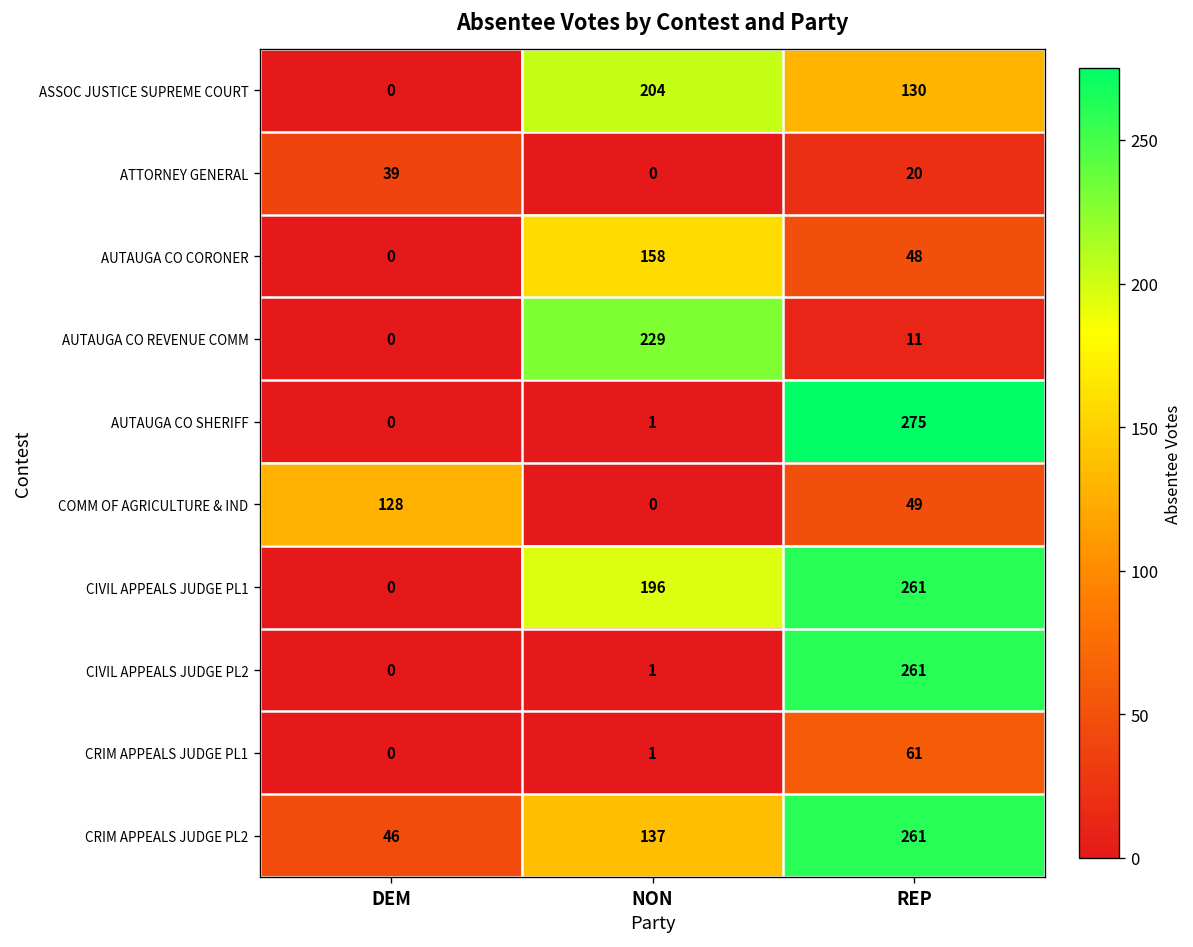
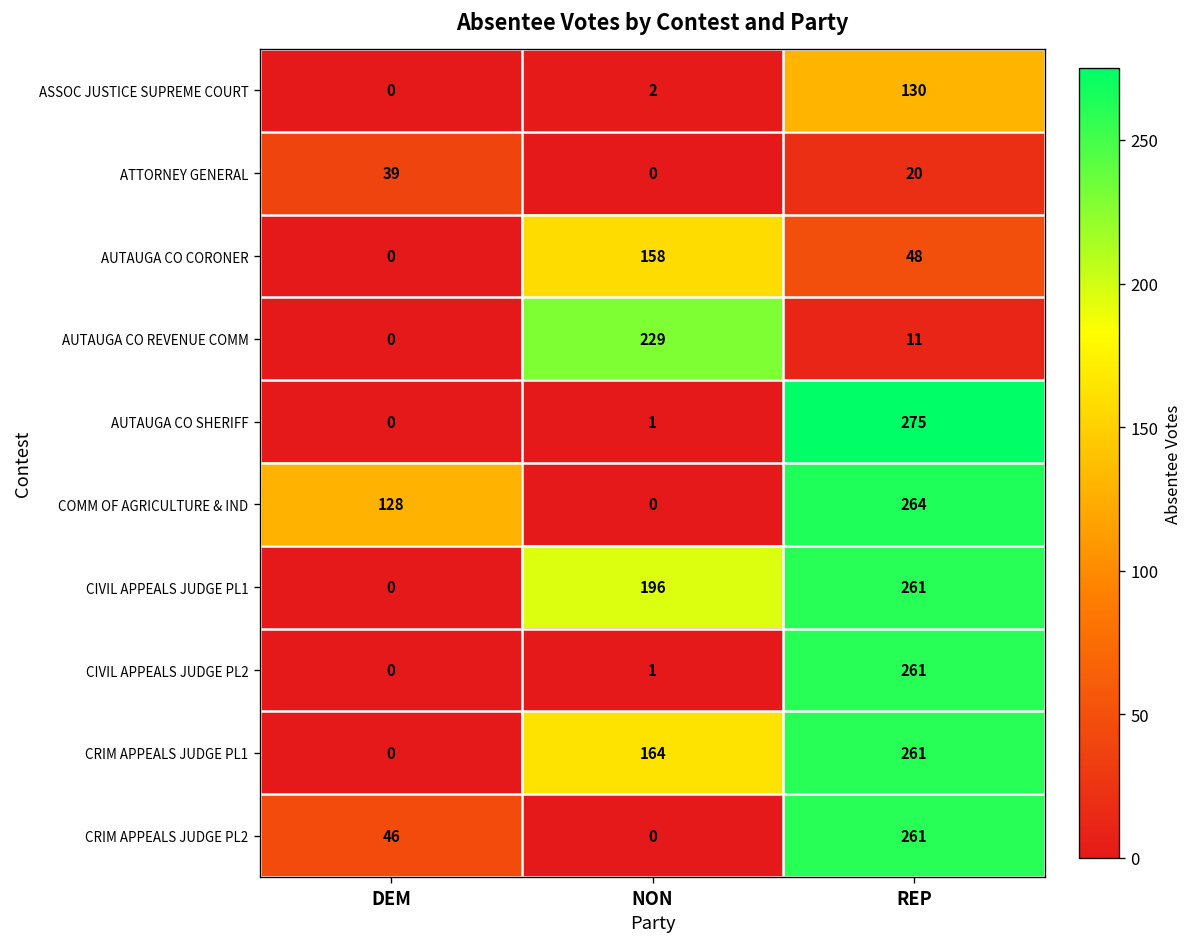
  {
    "ASSOC JUSTICE SUPREME COURT": {
      "DEM": 0,
-     "NON": 204,
+     "NON": 2,
      "REP": 130
    },
    "ATTORNEY GENERAL": {
      "DEM": 39,
      "NON": 0,
      "REP": 20
    },
    "AUTAUGA CO CORONER": {
      "DEM": 0,
      "NON": 158,
      "REP": 48
    },
    "AUTAUGA CO REVENUE COMM": {
      "DEM": 0,
      "NON": 229,
      "REP": 11
    },
    "AUTAUGA CO SHERIFF": {
      "DEM": 0,
      "NON": 1,
      "REP": 275
    },
    "COMM OF AGRICULTURE & IND": {
      "DEM": 128,
      "NON": 0,
-     "REP": 49
+     "REP": 264
    },
    "CIVIL APPEALS JUDGE PL1": {
      "DEM": 0,
      "NON": 196,
      "REP": 261
    },
    "CIVIL APPEALS JUDGE PL2": {
      "DEM": 0,
      "NON": 1,
      "REP": 261
    },
    "CRIM APPEALS JUDGE PL1": {
      "DEM": 0,
-     "NON": 1,
-     "REP": 61
+     "NON": 164,
+     "REP": 261
    },
    "CRIM APPEALS JUDGE PL2": {
      "DEM": 46,
-     "NON": 137,
+     "NON": 0,
      "REP": 261
    }
  }
